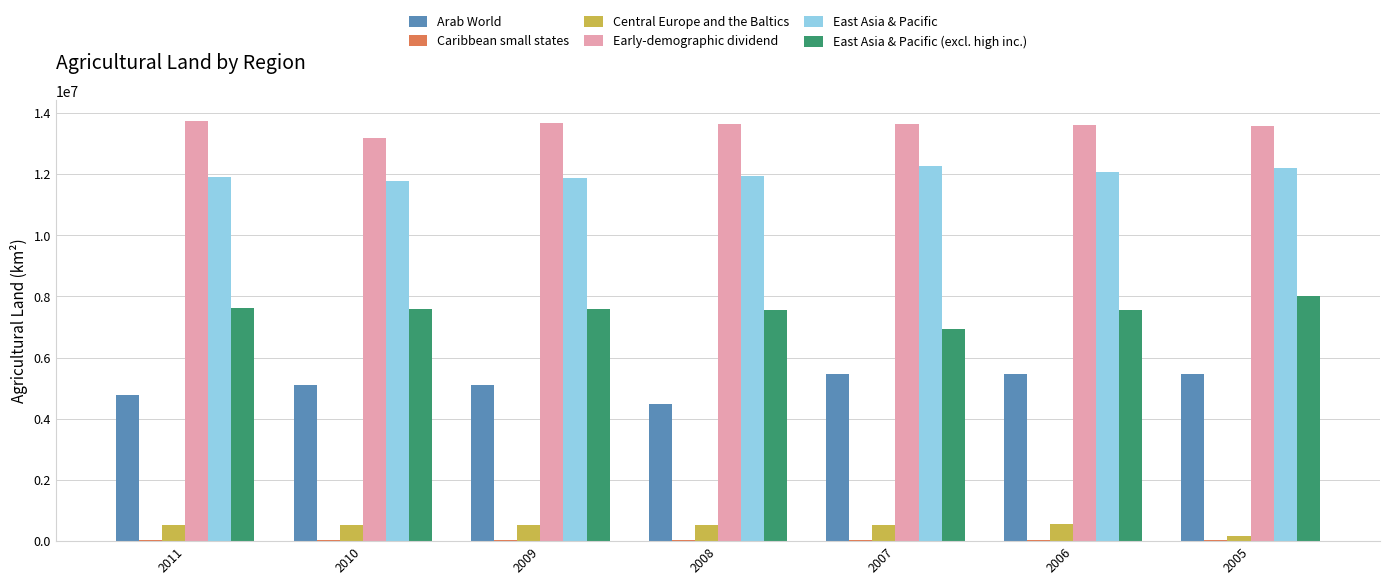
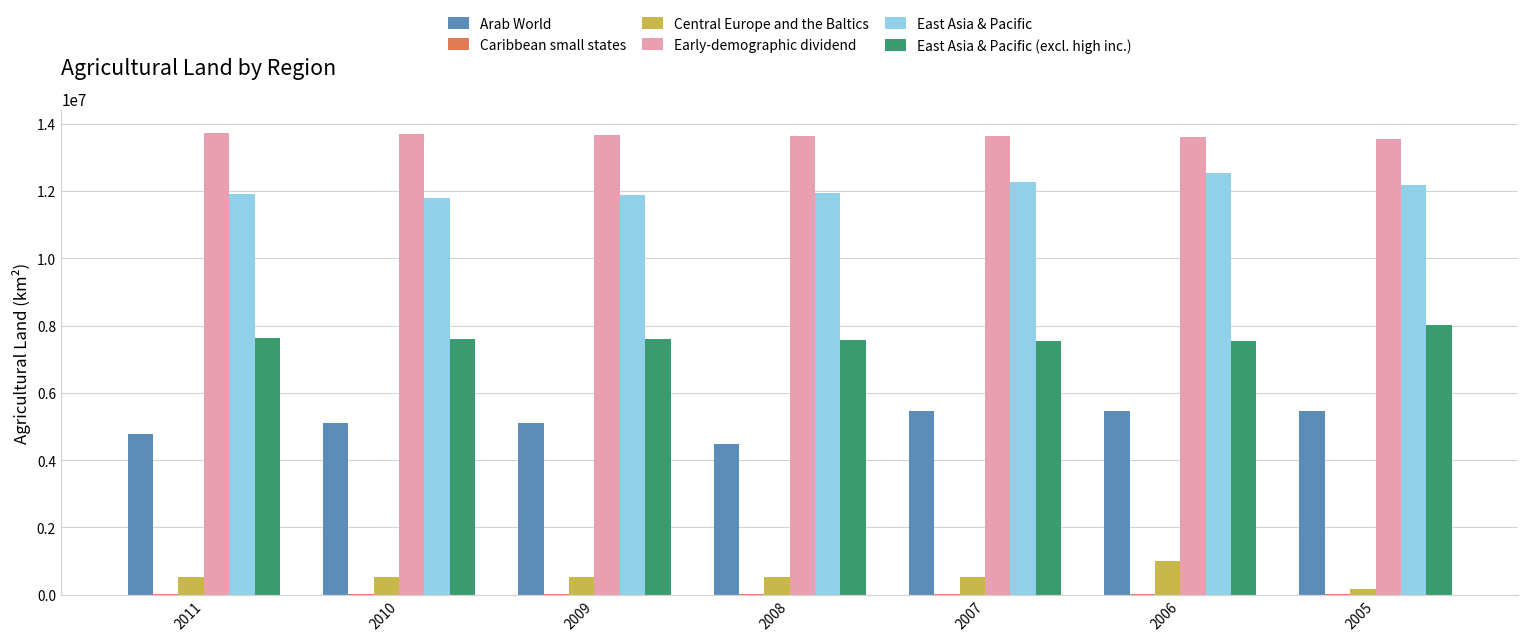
  {
    "Arab World": {
      "2011": 4800000,
      "2010": 5100000,
      "2009": 5100000,
      "2008": 4500000,
      "2007": 5500000,
      "2006": 5500000,
      "2005": 5500000
    },
    "Central Europe and the Baltics": {
      "2011": 500000,
      "2010": 500000,
      "2009": 500000,
      "2008": 500000,
      "2007": 500000,
-     "2006": 500000,
+     "2006": 1000000,
      "2005": 200000
    },
    "Early-demographic dividend": {
      "2011": 13700000,
-     "2010": 13200000,
+     "2010": 13700000,
      "2009": 13700000,
      "2008": 13600000,
      "2007": 13600000,
      "2006": 13600000,
      "2005": 13600000
    },
    "East Asia & Pacific": {
      "2011": 11900000,
      "2010": 11800000,
      "2009": 11900000,
      "2008": 11900000,
      "2007": 12300000,
-     "2006": 12100000,
+     "2006": 12500000,
      "2005": 12200000
    },
    "East Asia & Pacific (excl. high inc.)": {
      "2011": 7600000,
      "2010": 7600000,
      "2009": 7600000,
      "2008": 7600000,
-     "2007": 6900000,
+     "2007": 7500000,
      "2006": 7500000,
      "2005": 8000000
    }
  }
